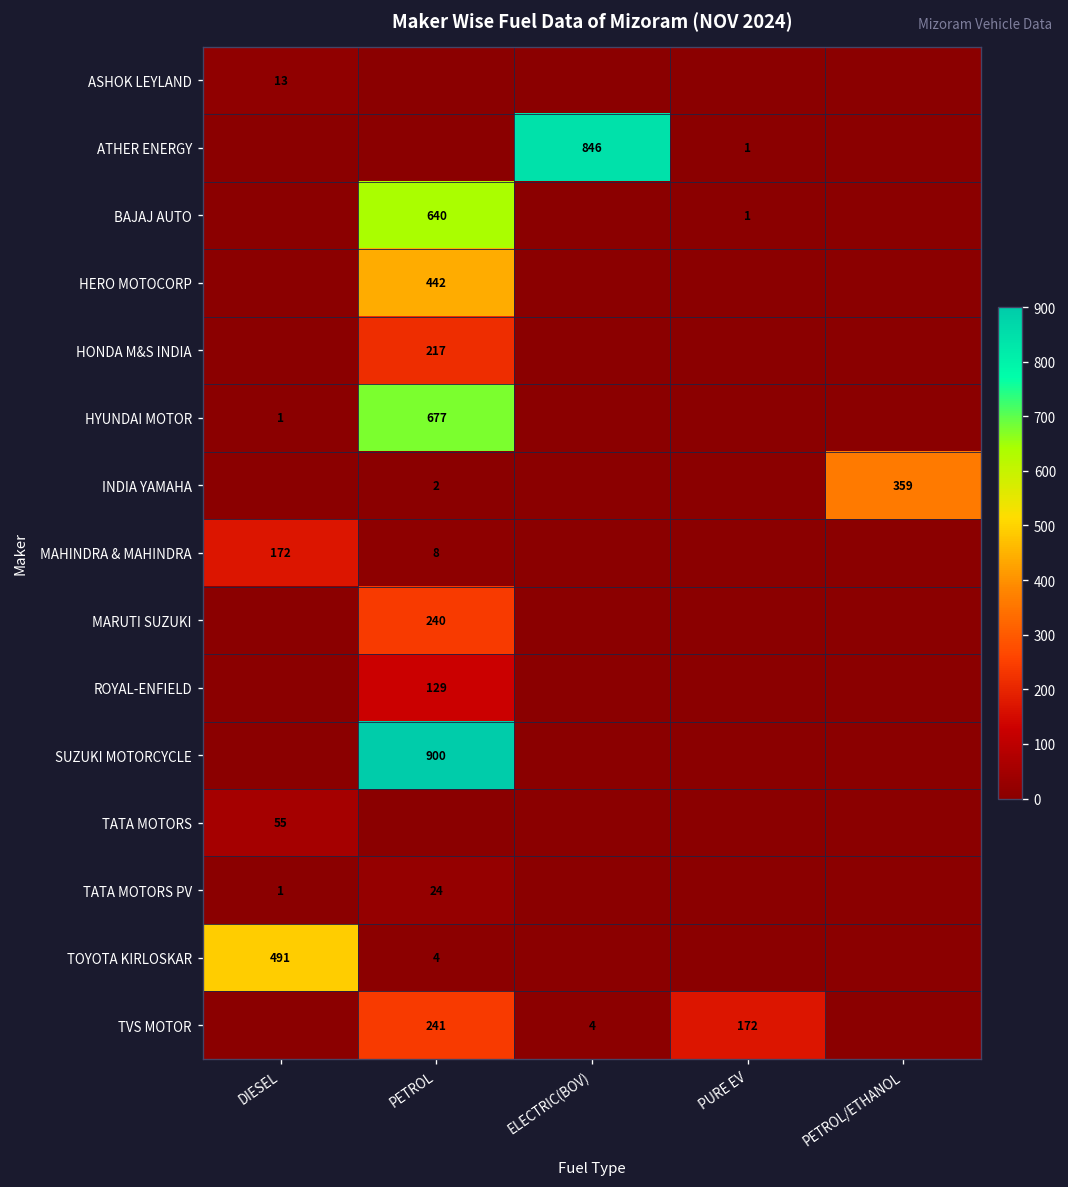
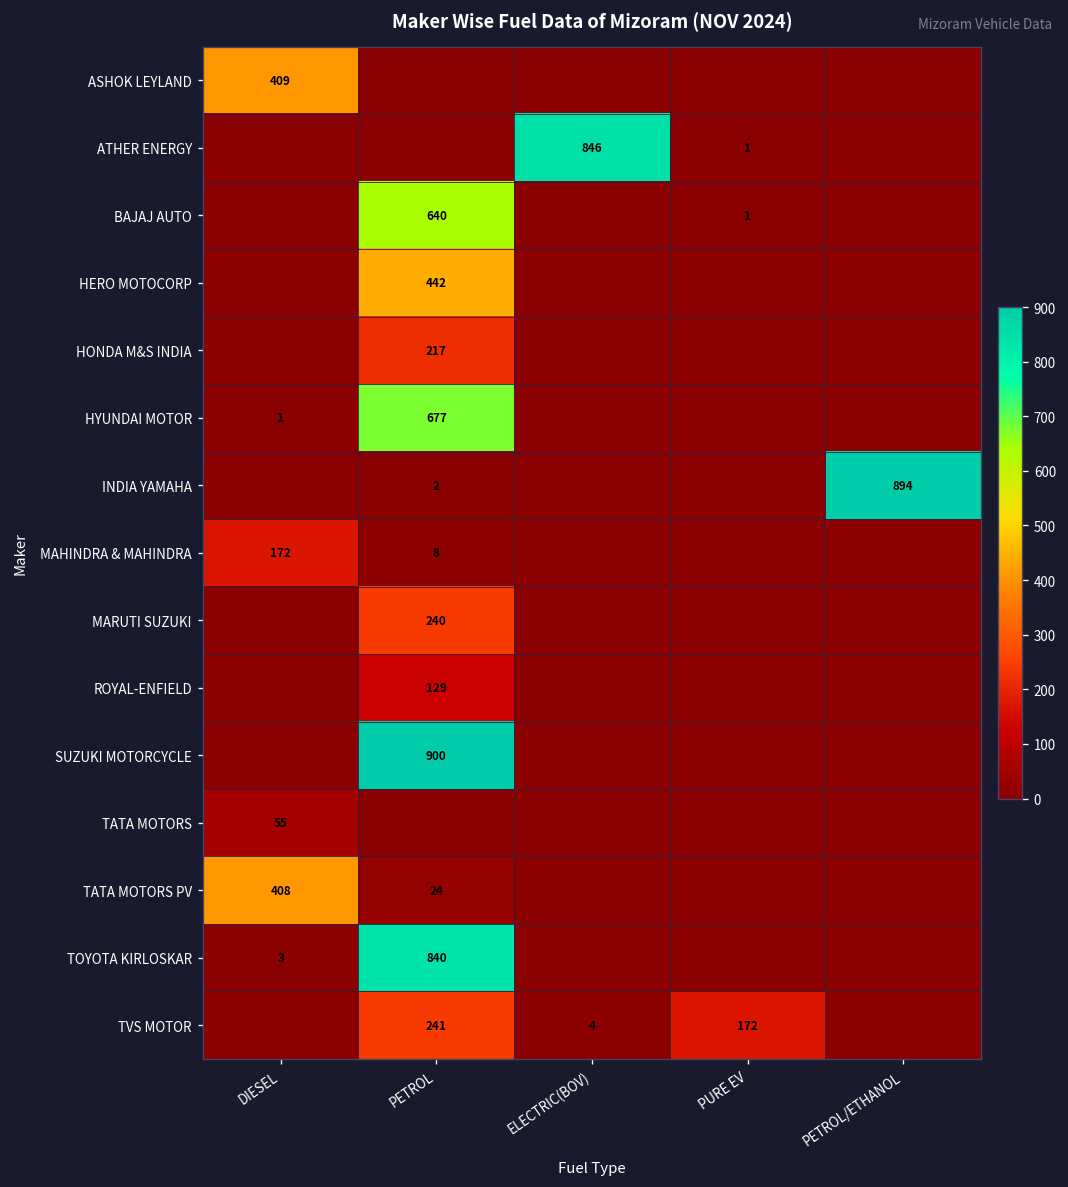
  {
    "ASHOK LEYLAND": {
-     "DIESEL": 13
+     "DIESEL": 409
    },
    "ATHER ENERGY": {
      "ELECTRIC(BOV)": 846,
      "PURE EV": 1
    },
    "BAJAJ AUTO": {
      "PETROL": 640,
      "PURE EV": 1
    },
    "HERO MOTOCORP": {
      "PETROL": 442
    },
    "HONDA M&S INDIA": {
      "PETROL": 217
    },
    "HYUNDAI MOTOR": {
      "DIESEL": 1,
      "PETROL": 677
    },
    "INDIA YAMAHA": {
      "PETROL": 2,
-     "PETROL/ETHANOL": 359
+     "PETROL/ETHANOL": 894
    },
    "MAHINDRA & MAHINDRA": {
      "DIESEL": 172,
      "PETROL": 8
    },
    "MARUTI SUZUKI": {
      "PETROL": 240
    },
    "ROYAL-ENFIELD": {
      "PETROL": 129
    },
    "SUZUKI MOTORCYCLE": {
      "PETROL": 900
    },
    "TATA MOTORS": {
      "DIESEL": 55
    },
    "TATA MOTORS PV": {
-     "DIESEL": 1,
+     "DIESEL": 408,
      "PETROL": 24
    },
    "TOYOTA KIRLOSKAR": {
-     "DIESEL": 491,
-     "PETROL": 4
+     "DIESEL": 3,
+     "PETROL": 840
    },
    "TVS MOTOR": {
      "PETROL": 241,
      "ELECTRIC(BOV)": 4,
      "PURE EV": 172
    }
  }
